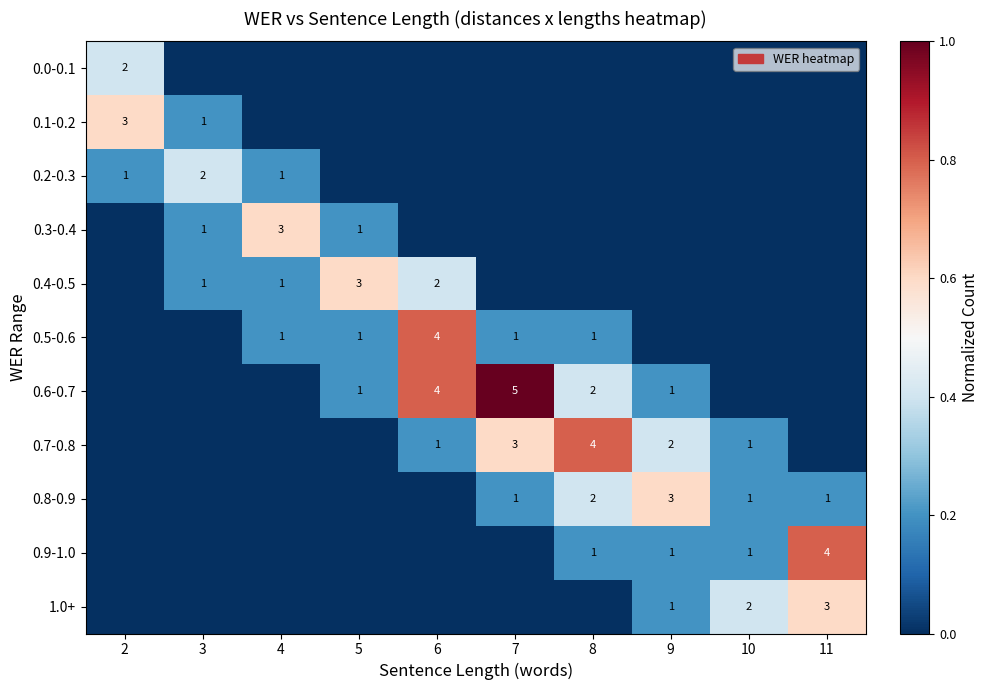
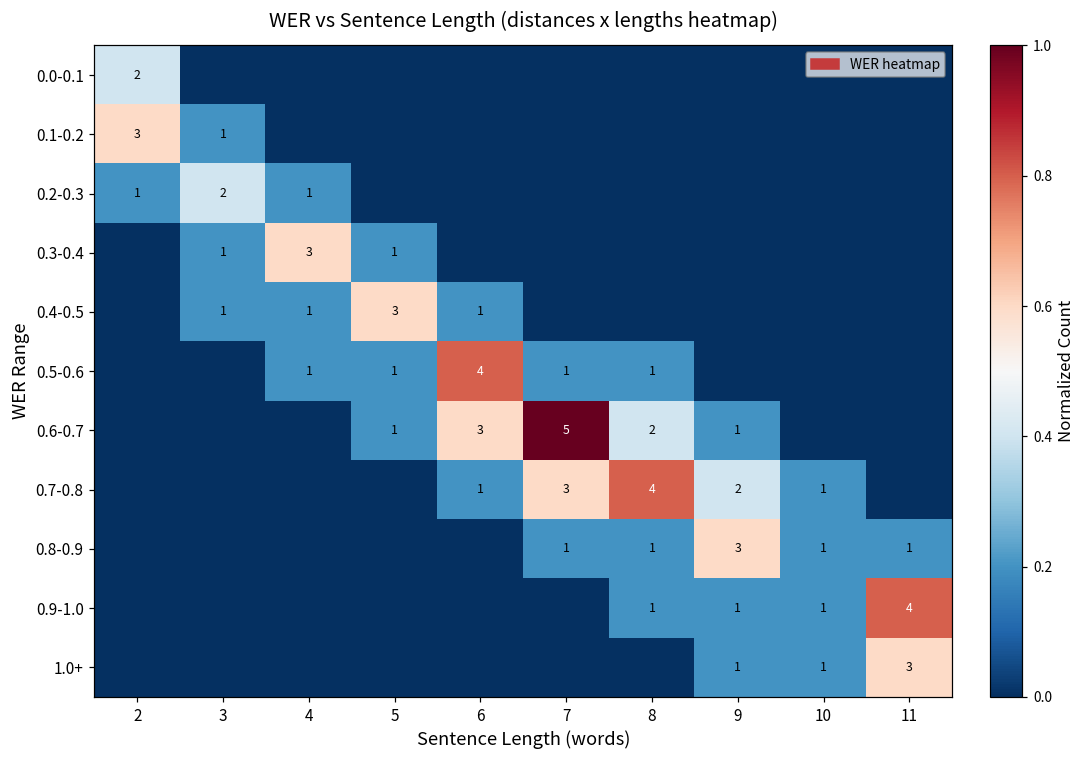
  {
    "0.0-0.1": {
      "2": 2
    },
    "0.1-0.2": {
      "2": 3,
      "3": 1
    },
    "0.2-0.3": {
      "2": 1,
      "3": 2,
      "4": 1
    },
    "0.3-0.4": {
      "3": 1,
      "4": 3,
      "5": 1
    },
    "0.4-0.5": {
      "3": 1,
      "4": 1,
      "5": 3,
-     "6": 2
+     "6": 1
    },
    "0.5-0.6": {
      "4": 1,
      "5": 1,
      "6": 4,
      "7": 1,
      "8": 1
    },
    "0.6-0.7": {
      "5": 1,
-     "6": 4,
+     "6": 3,
      "7": 5,
      "8": 2,
      "9": 1
    },
    "0.7-0.8": {
      "6": 1,
      "7": 3,
      "8": 4,
      "9": 2,
      "10": 1
    },
    "0.8-0.9": {
      "7": 1,
-     "8": 2,
+     "8": 1,
      "9": 3,
      "10": 1,
      "11": 1
    },
    "0.9-1.0": {
      "8": 1,
      "9": 1,
      "10": 1,
      "11": 4
    },
    "1.0+": {
      "9": 1,
-     "10": 2,
+     "10": 1,
      "11": 3
    }
  }
